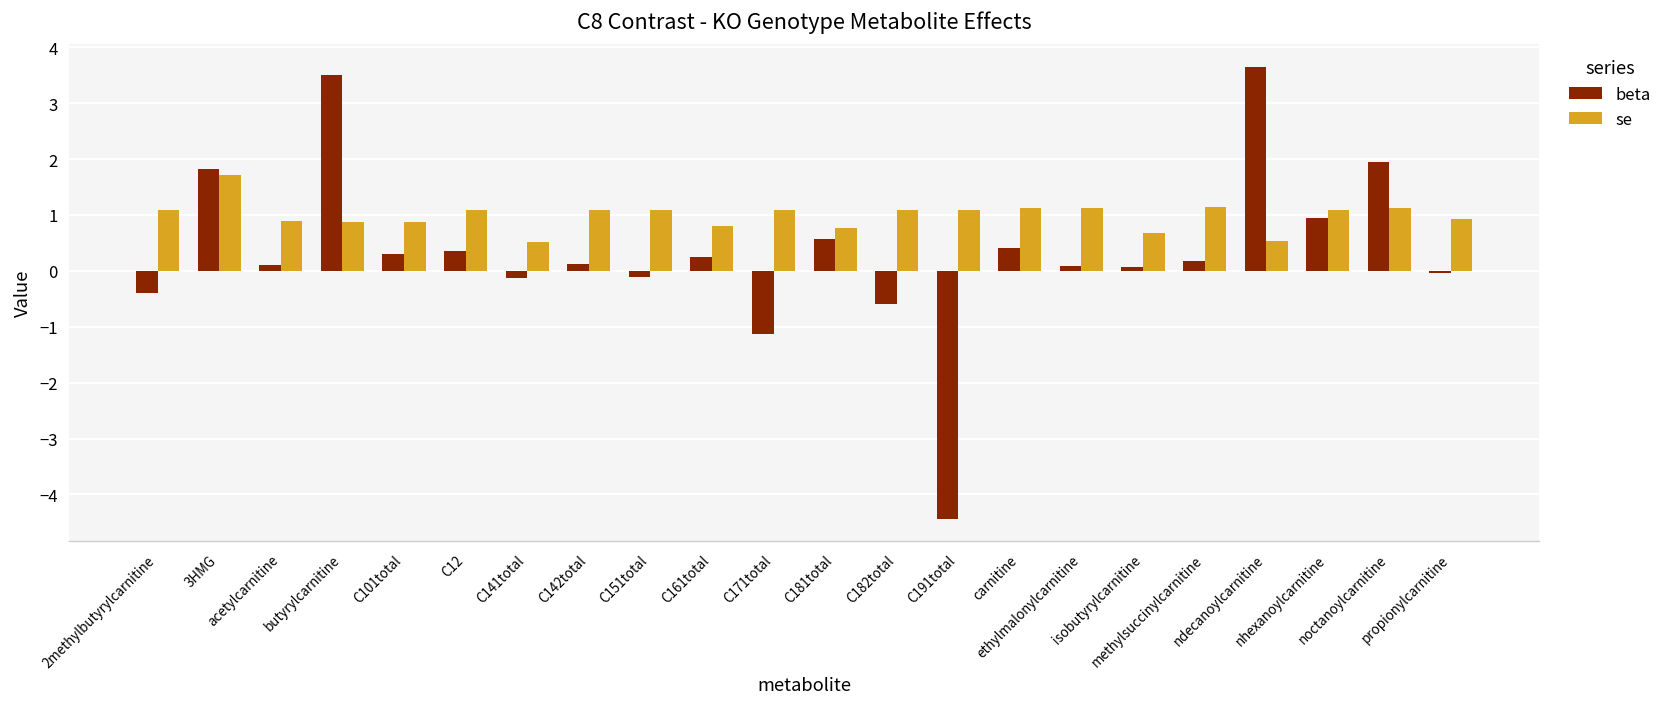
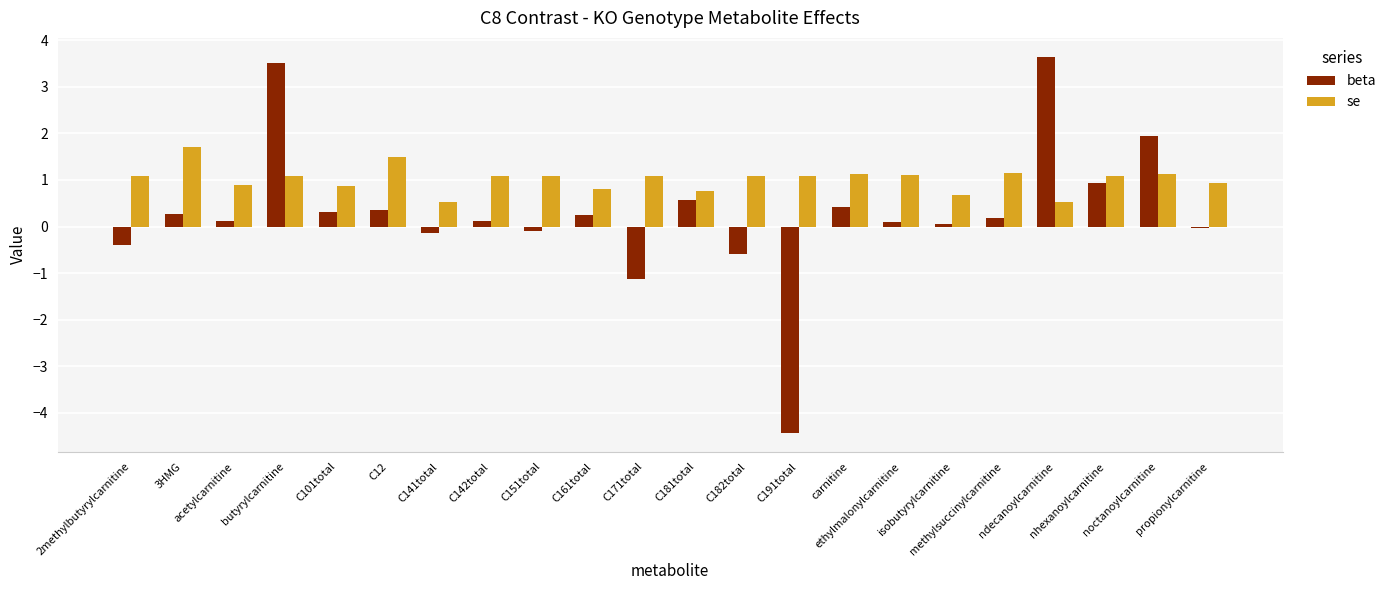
  {
    "beta": {
      "2methylbutyrylcarnitine": -0.4,
-     "3HMG": 1.8,
+     "3HMG": 0.3,
      "acetylcarnitine": 0.1,
      "butyrylcarnitine": 3.5,
      "C101total": 0.3,
      "C12": 0.4,
      "C141total": -0.1,
      "C142total": 0.1,
      "C151total": -0.1,
      "C161total": 0.2,
      "C171total": -1.1,
      "C181total": 0.6,
      "C182total": -0.6,
      "C191total": -4.4,
      "carnitine": 0.4,
      "ethylmalonylcarnitine": 0.1,
      "isobutyrylcarnitine": 0.1,
      "methylsuccinylcarnitine": 0.2,
      "ndecanoylcarnitine": 3.6,
      "nhexanoylcarnitine": 0.9,
      "noctanoylcarnitine": 1.9
    },
    "se": {
      "2methylbutyrylcarnitine": 1.1,
      "3HMG": 1.7,
      "acetylcarnitine": 0.9,
-     "butyrylcarnitine": 0.9,
+     "butyrylcarnitine": 1.1,
      "C101total": 0.9,
-     "C12": 1.1,
+     "C12": 1.5,
      "C141total": 0.5,
      "C142total": 1.1,
      "C151total": 1.1,
      "C161total": 0.8,
      "C171total": 1.1,
      "C181total": 0.8,
      "C182total": 1.1,
      "C191total": 1.1,
      "carnitine": 1.1,
      "ethylmalonylcarnitine": 1.1,
      "isobutyrylcarnitine": 0.7,
      "methylsuccinylcarnitine": 1.1,
      "ndecanoylcarnitine": 0.5,
      "nhexanoylcarnitine": 1.1,
      "noctanoylcarnitine": 1.1,
      "propionylcarnitine": 0.9
    }
  }
